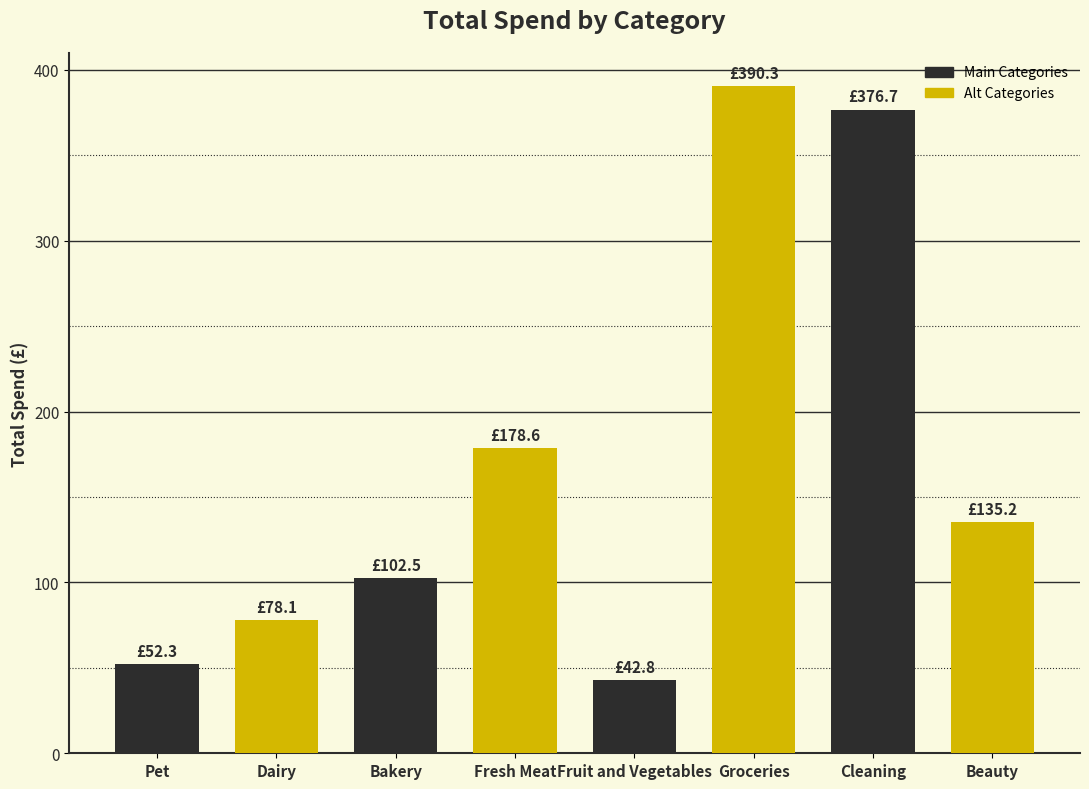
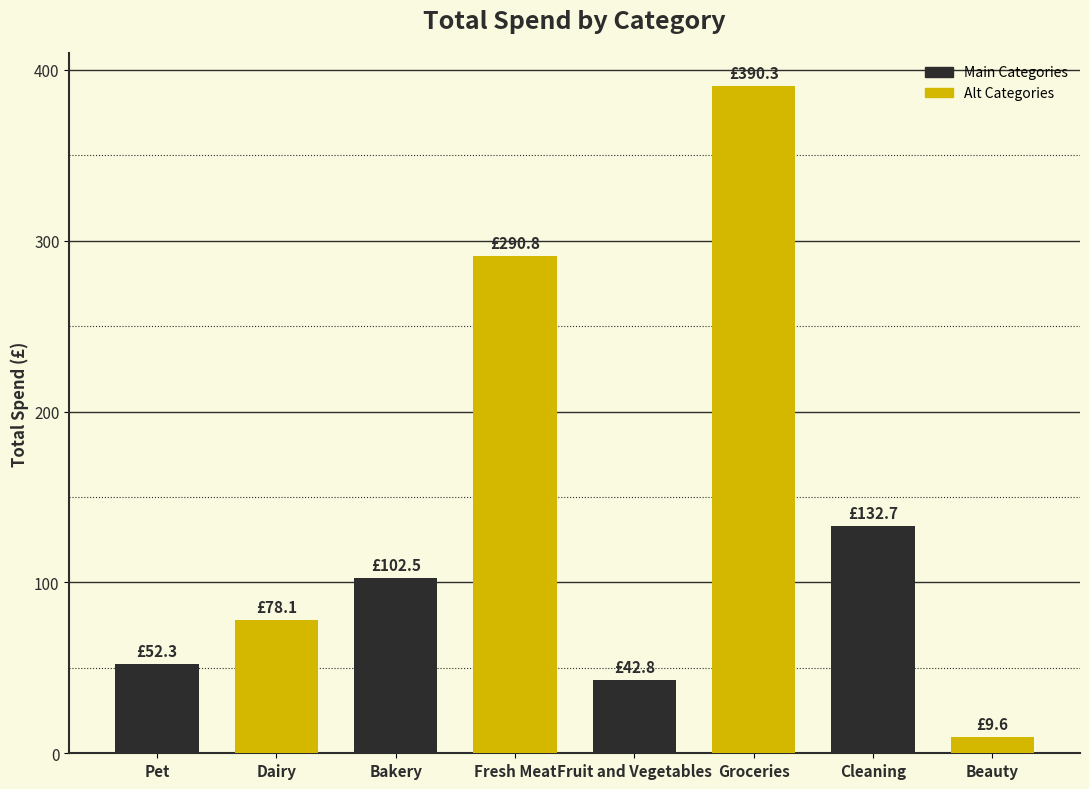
  {
    "Pet": "£52.3",
    "Dairy": "£78.1",
    "Bakery": "£102.5",
-   "Fresh Meat": "£178.6",
+   "Fresh Meat": "£290.8",
    "Fruit and Vegetables": "£42.8",
    "Groceries": "£390.3",
-   "Cleaning": "£376.7",
-   "Beauty": "£135.2"
+   "Cleaning": "£132.7",
+   "Beauty": "£9.6"
  }
